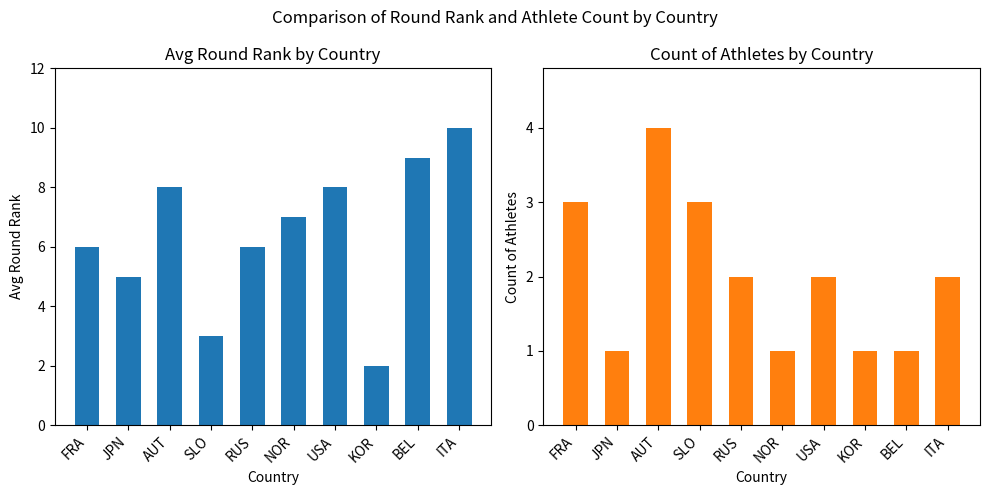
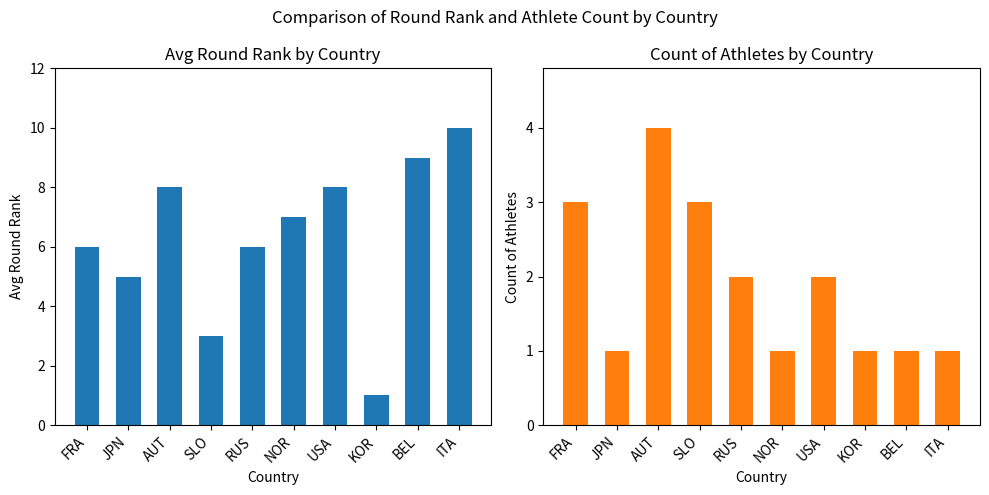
  {
    "Avg Round Rank by Country": {
      "FRA": 6,
      "JPN": 5,
      "AUT": 8,
      "SLO": 3,
      "RUS": 6,
      "NOR": 7,
      "USA": 8,
-     "KOR": 2,
+     "KOR": 1,
      "BEL": 9,
      "ITA": 10
    },
    "Count of Athletes by Country": {
      "FRA": 3,
      "JPN": 1,
      "AUT": 4,
      "SLO": 3,
      "RUS": 2,
      "NOR": 1,
      "USA": 2,
      "KOR": 1,
      "BEL": 1,
-     "ITA": 2
+     "ITA": 1
    }
  }
